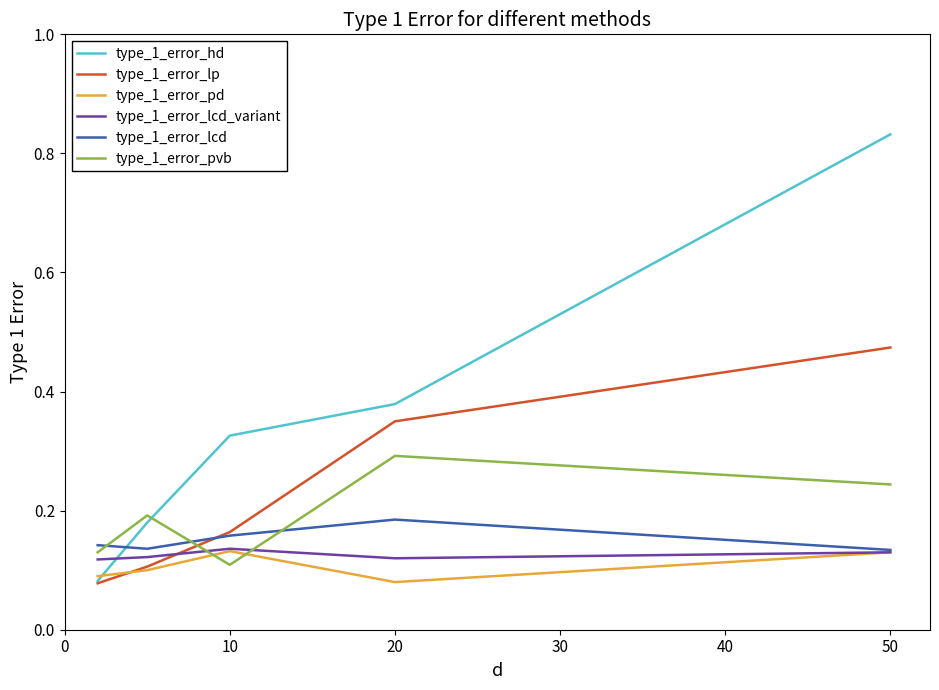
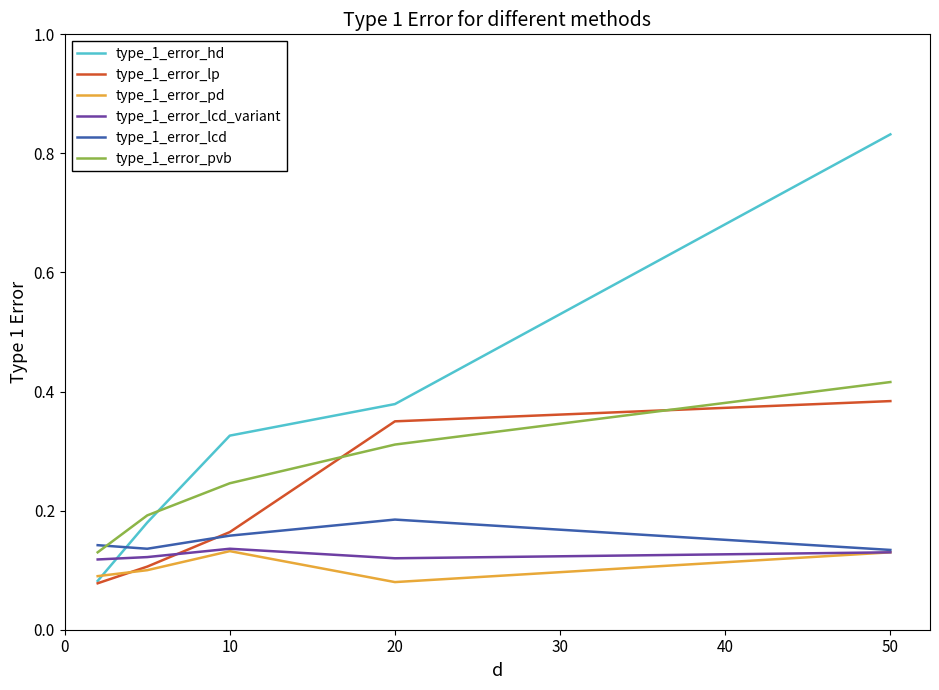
  {
    "type_1_error_hd": {
      "10": 0.33,
      "20": 0.38,
      "50": 0.83
    },
    "type_1_error_lp": {
      "10": 0.16,
      "20": 0.35,
-     "50": 0.47
+     "50": 0.38
    },
    "type_1_error_pd": {
      "20": 0.08
    },
    "type_1_error_lcd_variant": {
      "20": 0.12
    },
    "type_1_error_lcd": {
      "10": 0.16,
      "20": 0.19
    },
    "type_1_error_pvb": {
-     "10": 0.11,
-     "20": 0.29,
-     "50": 0.24
+     "10": 0.25,
+     "20": 0.31,
+     "50": 0.42
    }
  }
